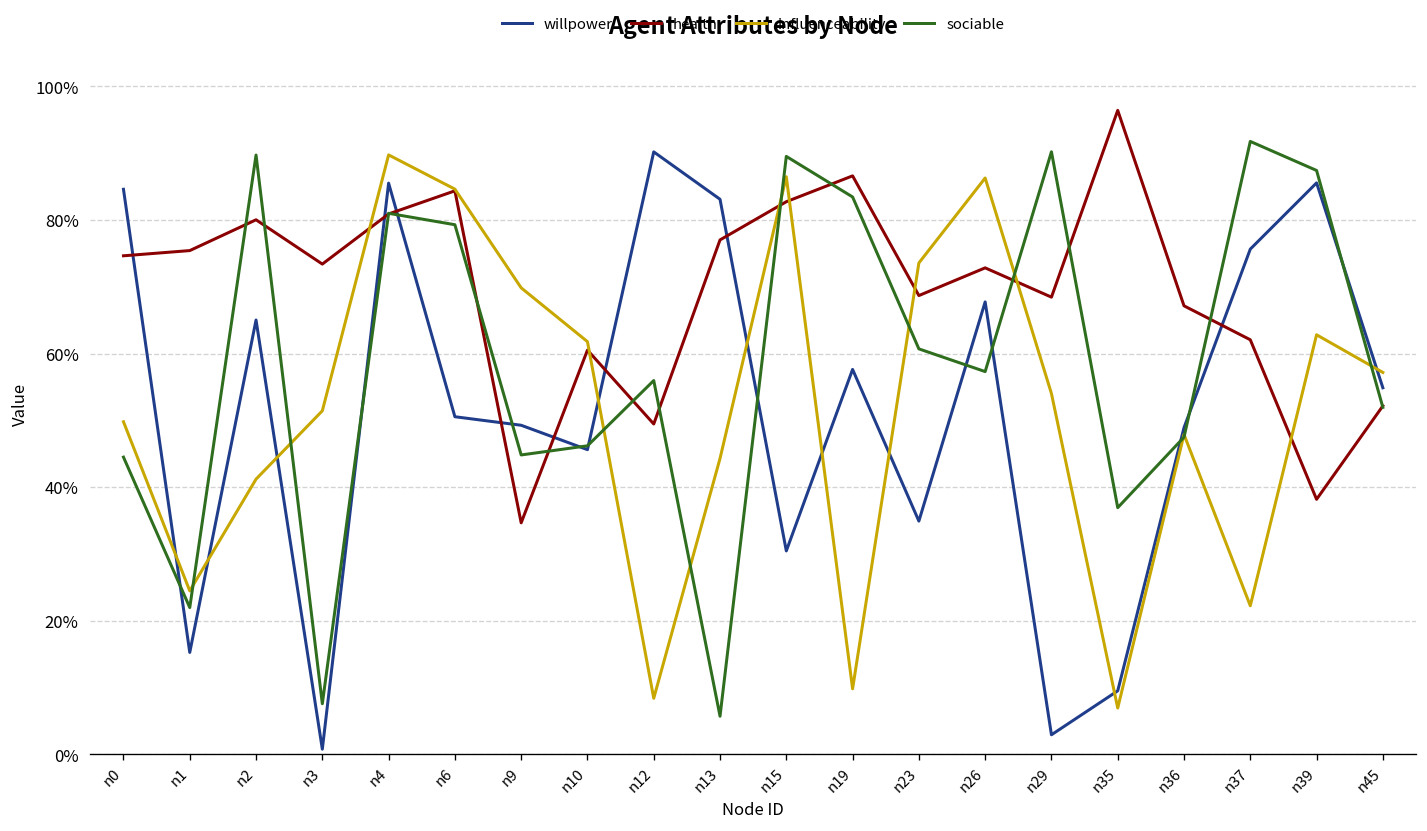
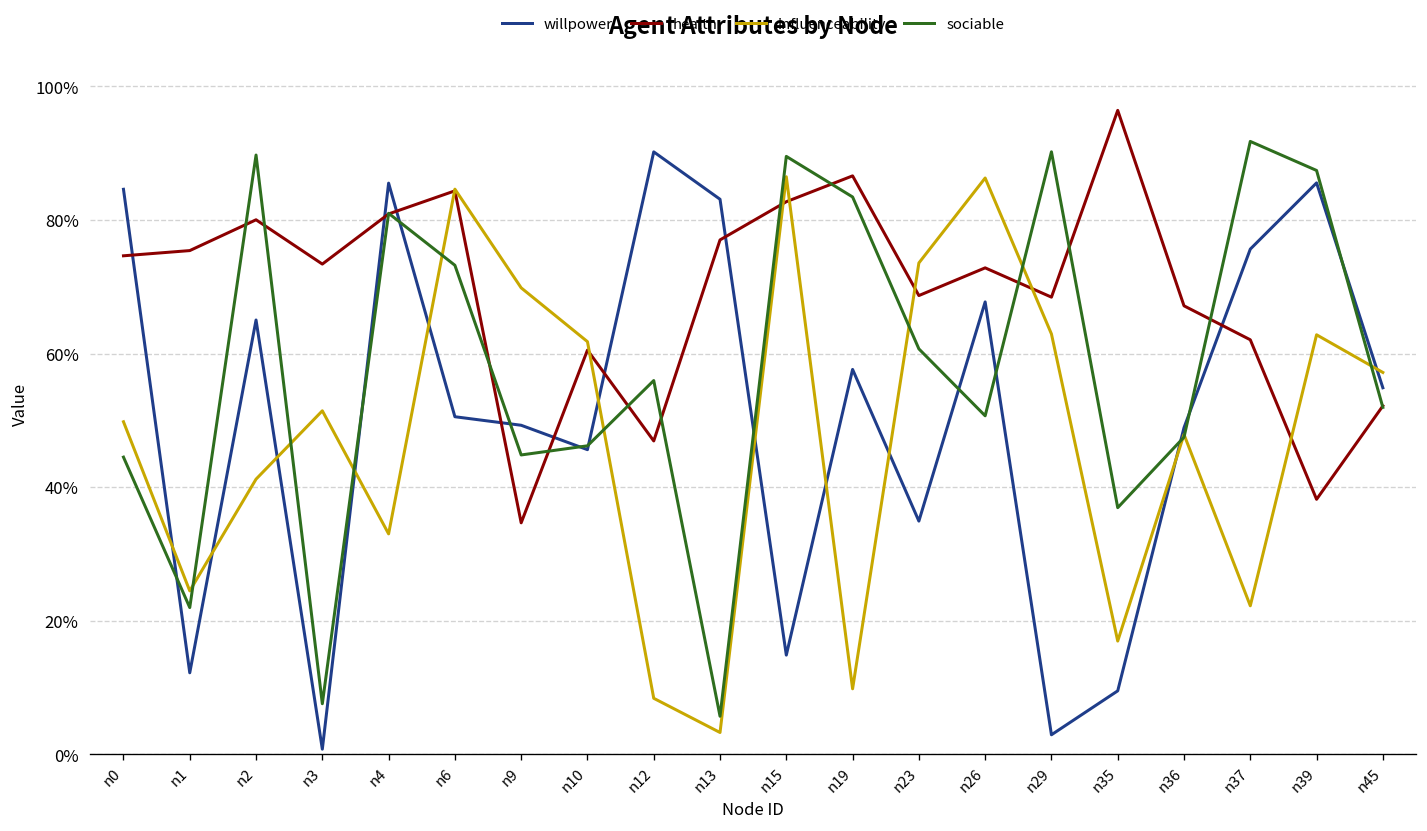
  {
    "willpower": {
      "n0": "85%",
-     "n1": "15%",
+     "n1": "12%",
      "n2": "65%",
      "n3": "1%",
      "n4": "86%",
      "n6": "51%",
      "n9": "49%",
      "n10": "46%",
      "n12": "90%",
      "n13": "83%",
-     "n15": "30%",
+     "n15": "15%",
      "n19": "58%",
      "n23": "35%",
      "n26": "68%",
      "n29": "3%",
      "n35": "10%",
      "n36": "49%",
      "n37": "76%",
      "n39": "86%",
      "n45": "55%"
    },
    "health": {
      "n0": "75%",
      "n1": "75%",
      "n2": "80%",
      "n3": "73%",
      "n9": "35%",
      "n10": "61%",
-     "n12": "49%",
+     "n12": "47%",
      "n13": "77%",
      "n15": "83%",
      "n19": "87%",
      "n23": "69%",
      "n26": "73%",
      "n29": "68%",
      "n35": "96%",
      "n36": "67%",
      "n37": "62%",
      "n39": "38%"
    },
    "influenceability": {
      "n0": "50%",
      "n1": "24%",
      "n2": "41%",
      "n3": "51%",
-     "n4": "90%",
+     "n4": "33%",
      "n9": "70%",
      "n10": "62%",
      "n12": "8%",
-     "n13": "44%",
+     "n13": "3%",
      "n15": "86%",
      "n19": "10%",
      "n23": "74%",
      "n26": "86%",
-     "n29": "54%",
-     "n35": "7%",
+     "n29": "63%",
+     "n35": "17%",
      "n37": "22%",
      "n39": "63%",
      "n45": "57%"
    },
    "sociable": {
      "n0": "45%",
      "n1": "22%",
      "n2": "90%",
      "n3": "8%",
-     "n6": "79%",
+     "n6": "73%",
      "n9": "45%",
      "n10": "46%",
      "n12": "56%",
      "n13": "6%",
      "n15": "90%",
      "n19": "83%",
      "n23": "61%",
-     "n26": "57%",
+     "n26": "51%",
      "n29": "90%",
      "n35": "37%",
      "n37": "92%",
      "n39": "87%"
    }
  }
